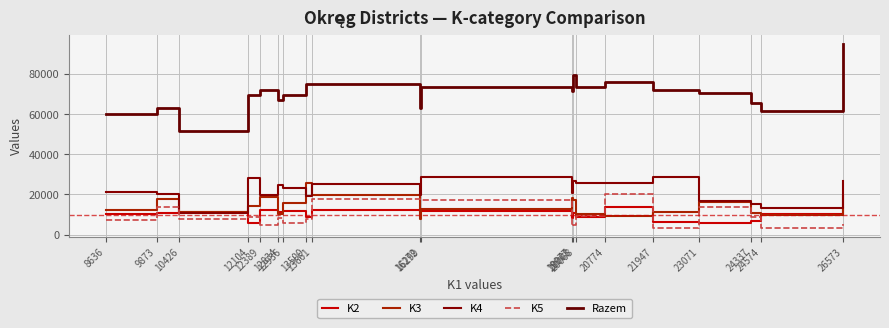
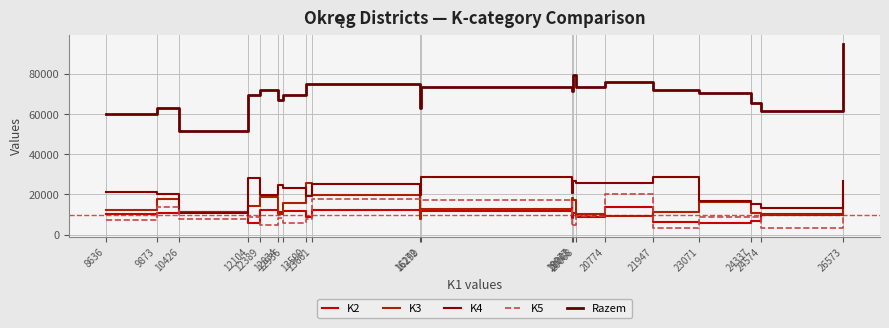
  {
    "K5": {
      "8636": 7000,
      "9873": 14000,
      "10426": 8000,
      "12104": 9000,
      "12389": 5000,
      "12834": 8000,
      "12936": 6000,
      "13661": 18000,
      "16272": 17000,
      "16299": 17000,
      "19977": 4000,
      "20008": 5000,
      "20774": 20000,
      "21947": 3000,
-     "23071": 14000,
+     "23071": 9000,
      "24337": 9000,
      "24574": 3000,
-     "26573": 5000
+     "26573": 10000
    }
  }
